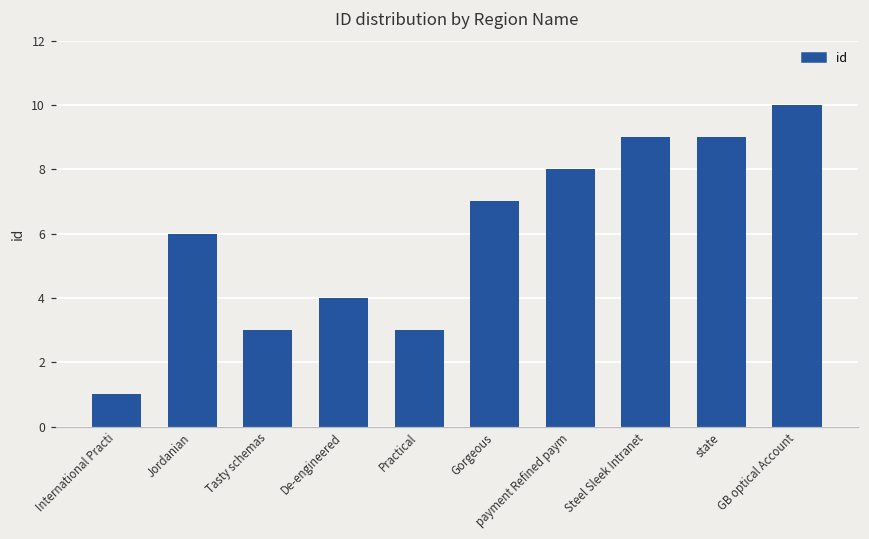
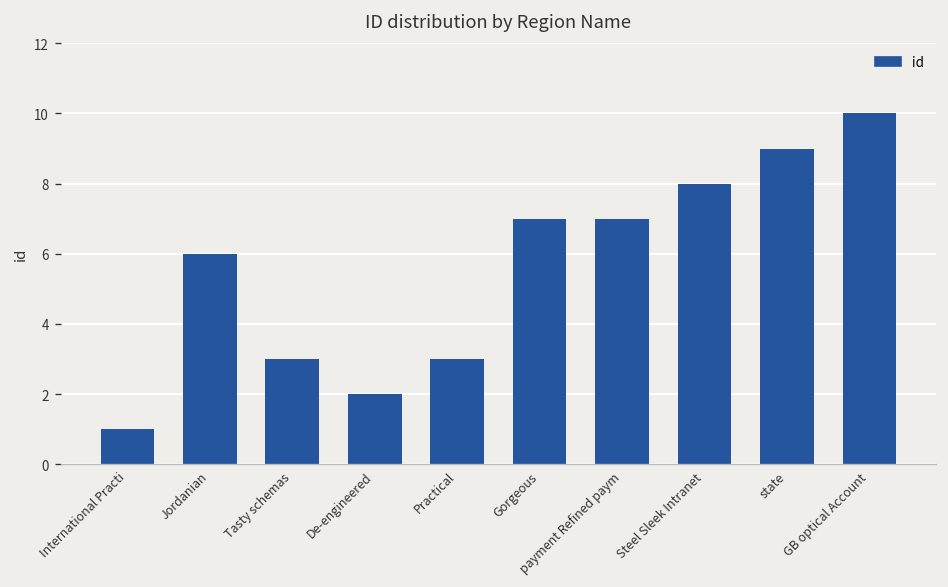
  {
    "International Practi": 1,
    "Jordanian": 6,
    "Tasty schemas": 3,
-   "De-engineered": 4,
+   "De-engineered": 2,
    "Practical": 3,
    "Gorgeous": 7,
-   "payment Refined paym": 8,
-   "Steel Sleek Intranet": 9,
+   "payment Refined paym": 7,
+   "Steel Sleek Intranet": 8,
    "state": 9,
    "GB optical Account": 10
  }
